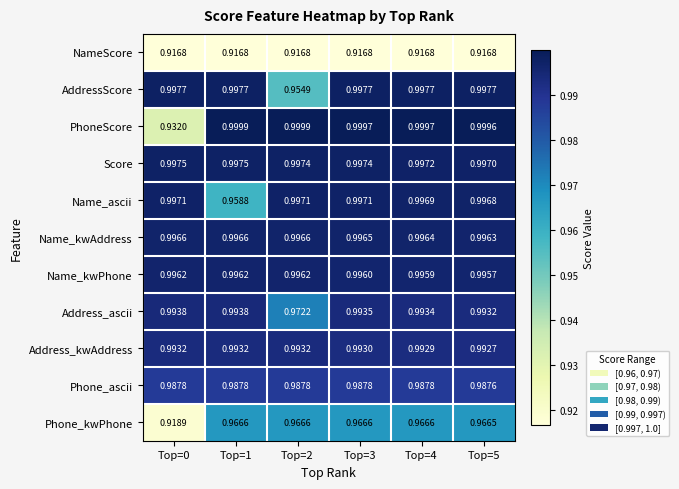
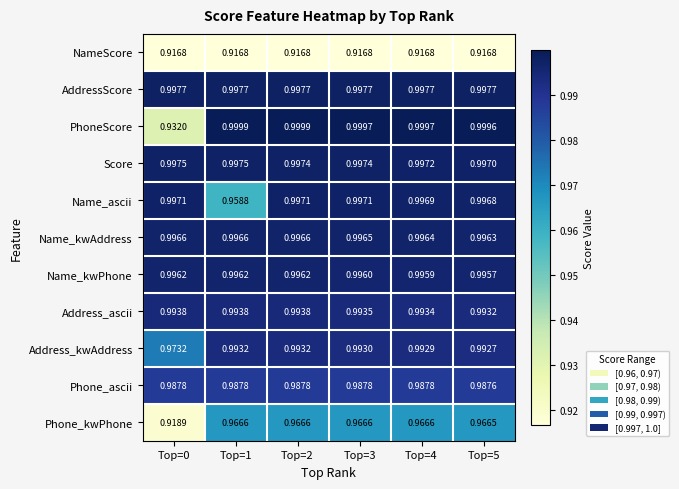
  {
    "NameScore": {
      "Top=0": 0.9168,
      "Top=1": 0.9168,
      "Top=2": 0.9168,
      "Top=3": 0.9168,
      "Top=4": 0.9168,
      "Top=5": 0.9168
    },
    "AddressScore": {
      "Top=0": 0.9977,
      "Top=1": 0.9977,
-     "Top=2": 0.9549,
+     "Top=2": 0.9977,
      "Top=3": 0.9977,
      "Top=4": 0.9977,
      "Top=5": 0.9977
    },
    "PhoneScore": {
      "Top=0": 0.9320,
      "Top=1": 0.9999,
      "Top=2": 0.9999,
      "Top=3": 0.9997,
      "Top=4": 0.9997,
      "Top=5": 0.9996
    },
    "Score": {
      "Top=0": 0.9975,
      "Top=1": 0.9975,
      "Top=2": 0.9974,
      "Top=3": 0.9974,
      "Top=4": 0.9972,
      "Top=5": 0.9970
    },
    "Name_ascii": {
      "Top=0": 0.9971,
      "Top=1": 0.9588,
      "Top=2": 0.9971,
      "Top=3": 0.9971,
      "Top=4": 0.9969,
      "Top=5": 0.9968
    },
    "Name_kwAddress": {
      "Top=0": 0.9966,
      "Top=1": 0.9966,
      "Top=2": 0.9966,
      "Top=3": 0.9965,
      "Top=4": 0.9964,
      "Top=5": 0.9963
    },
    "Name_kwPhone": {
      "Top=0": 0.9962,
      "Top=1": 0.9962,
      "Top=2": 0.9962,
      "Top=3": 0.9960,
      "Top=4": 0.9959,
      "Top=5": 0.9957
    },
    "Address_ascii": {
      "Top=0": 0.9938,
      "Top=1": 0.9938,
-     "Top=2": 0.9722,
+     "Top=2": 0.9938,
      "Top=3": 0.9935,
      "Top=4": 0.9934,
      "Top=5": 0.9932
    },
    "Address_kwAddress": {
-     "Top=0": 0.9932,
+     "Top=0": 0.9732,
      "Top=1": 0.9932,
      "Top=2": 0.9932,
      "Top=3": 0.9930,
      "Top=4": 0.9929,
      "Top=5": 0.9927
    },
    "Phone_ascii": {
      "Top=0": 0.9878,
      "Top=1": 0.9878,
      "Top=2": 0.9878,
      "Top=3": 0.9878,
      "Top=4": 0.9878,
      "Top=5": 0.9876
    },
    "Phone_kwPhone": {
      "Top=0": 0.9189,
      "Top=1": 0.9666,
      "Top=2": 0.9666,
      "Top=3": 0.9666,
      "Top=4": 0.9666,
      "Top=5": 0.9665
    }
  }
